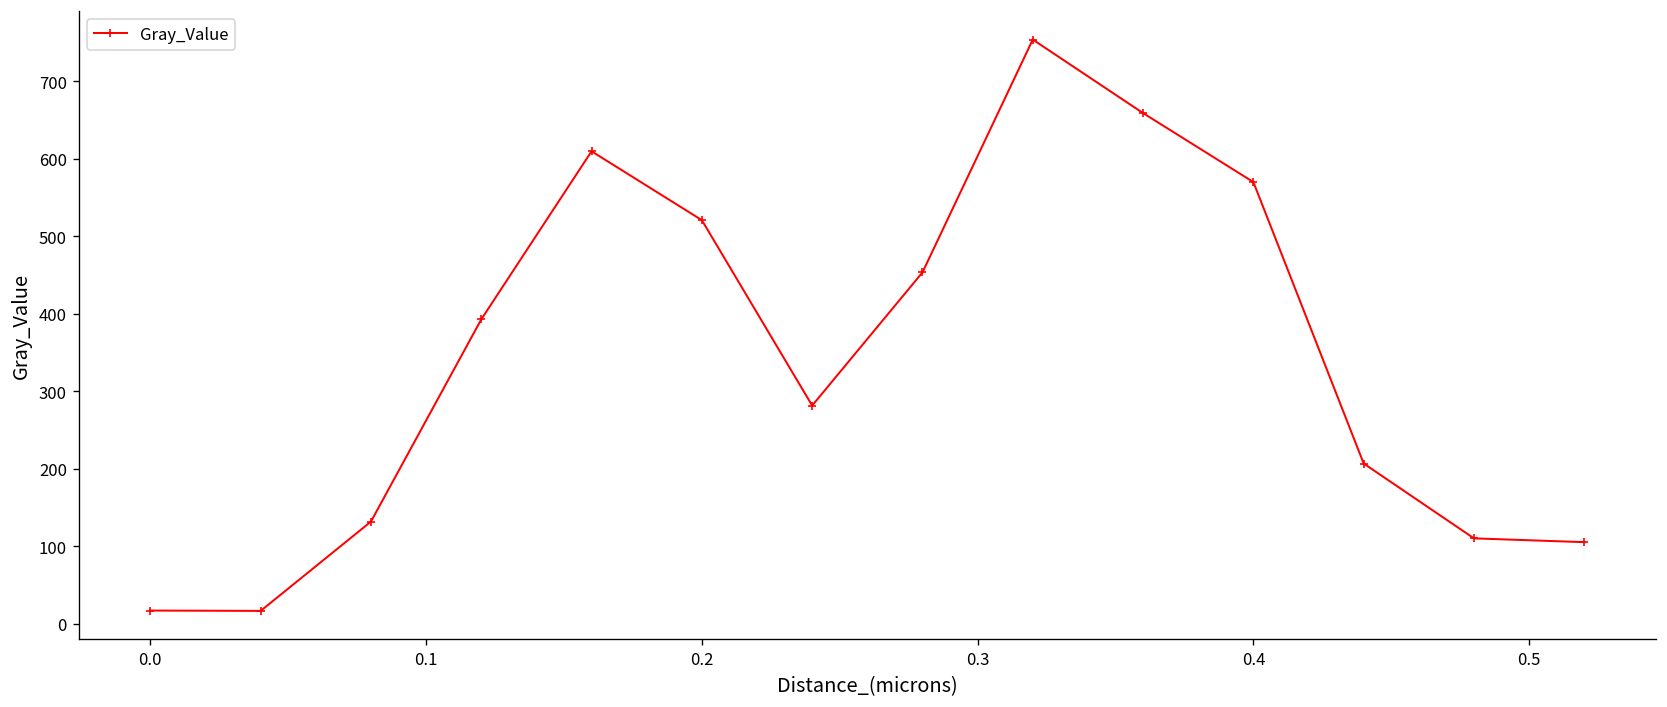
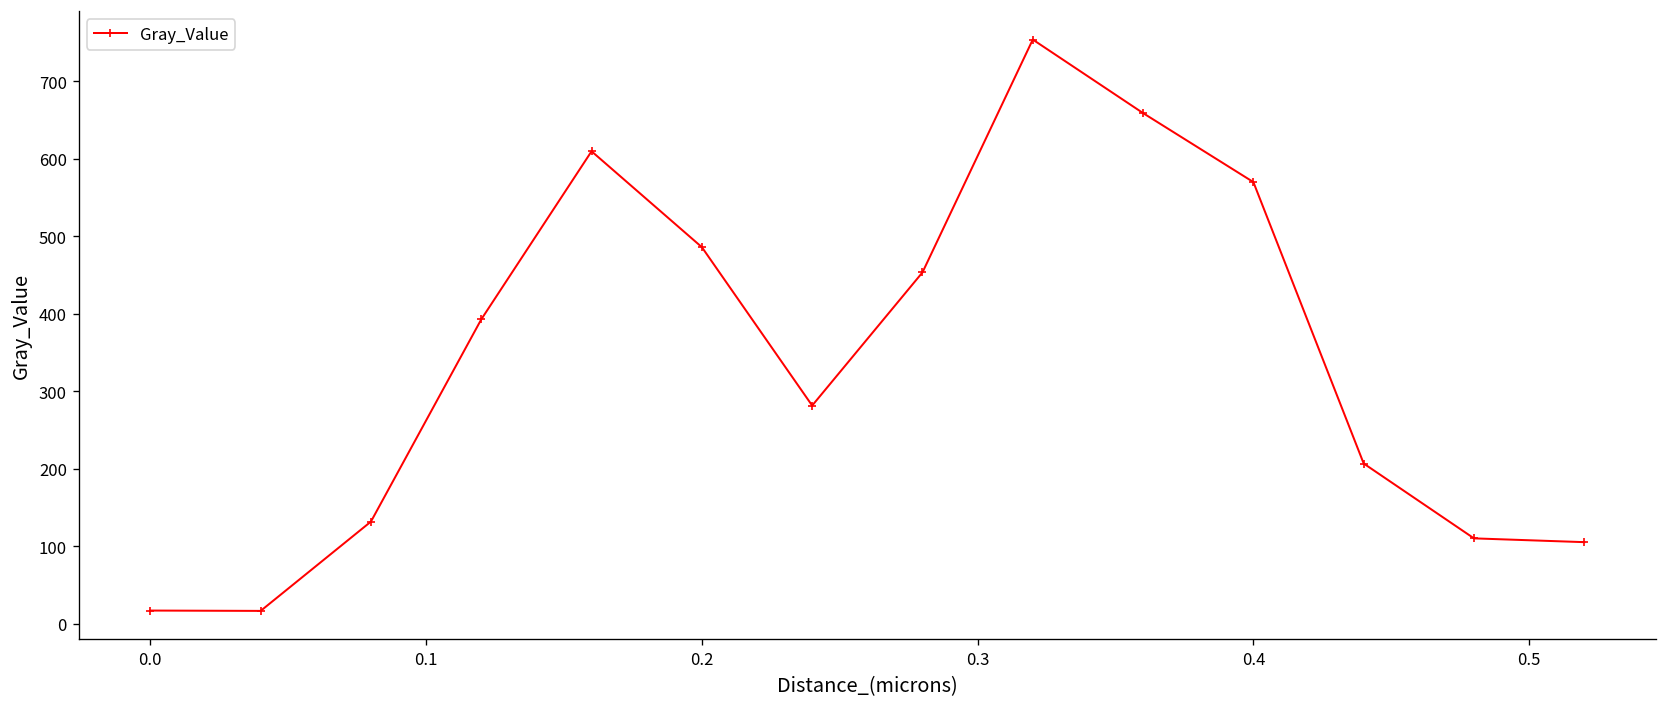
  {
    "0.0": 20,
-   "0.2": 520,
+   "0.2": 490,
    "0.4": 570
  }
